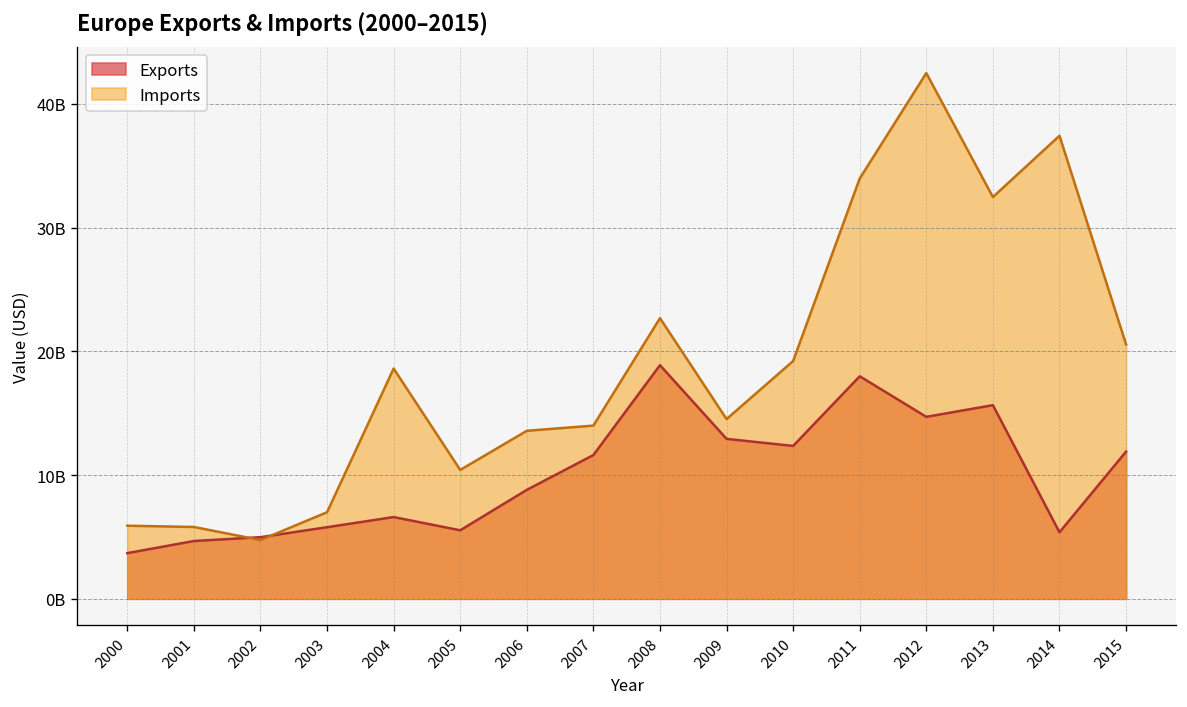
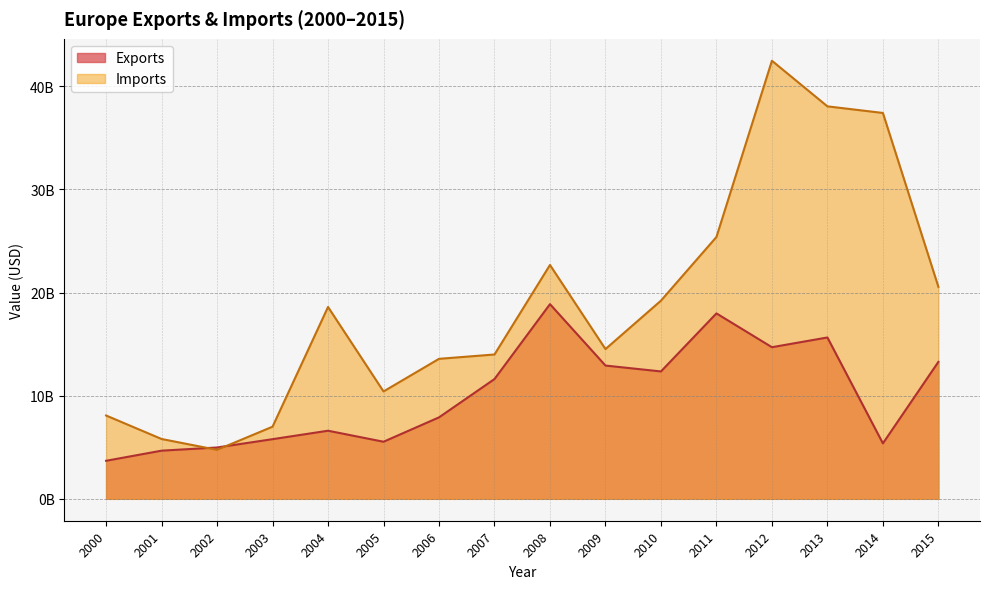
  {
    "Exports": {
      "2000": 3700000000,
      "2001": 4700000000,
      "2003": 5800000000,
      "2004": 6600000000,
      "2005": 5500000000,
-     "2006": 8800000000,
+     "2006": 7900000000,
      "2007": 11600000000,
      "2008": 18900000000,
      "2009": 12900000000,
      "2010": 12400000000,
      "2011": 18000000000,
      "2012": 14700000000,
      "2013": 15600000000,
      "2014": 5400000000,
-     "2015": 11900000000
+     "2015": 13300000000
    },
    "Imports": {
-     "2000": 5900000000,
+     "2000": 8100000000,
      "2001": 5800000000,
      "2003": 7000000000,
      "2004": 18600000000,
      "2005": 10400000000,
      "2006": 13600000000,
      "2007": 14000000000,
      "2008": 22700000000,
      "2009": 14500000000,
      "2010": 19200000000,
-     "2011": 34000000000,
+     "2011": 25400000000,
      "2012": 42500000000,
-     "2013": 32500000000,
+     "2013": 38100000000,
      "2014": 37400000000,
      "2015": 20600000000
    }
  }
